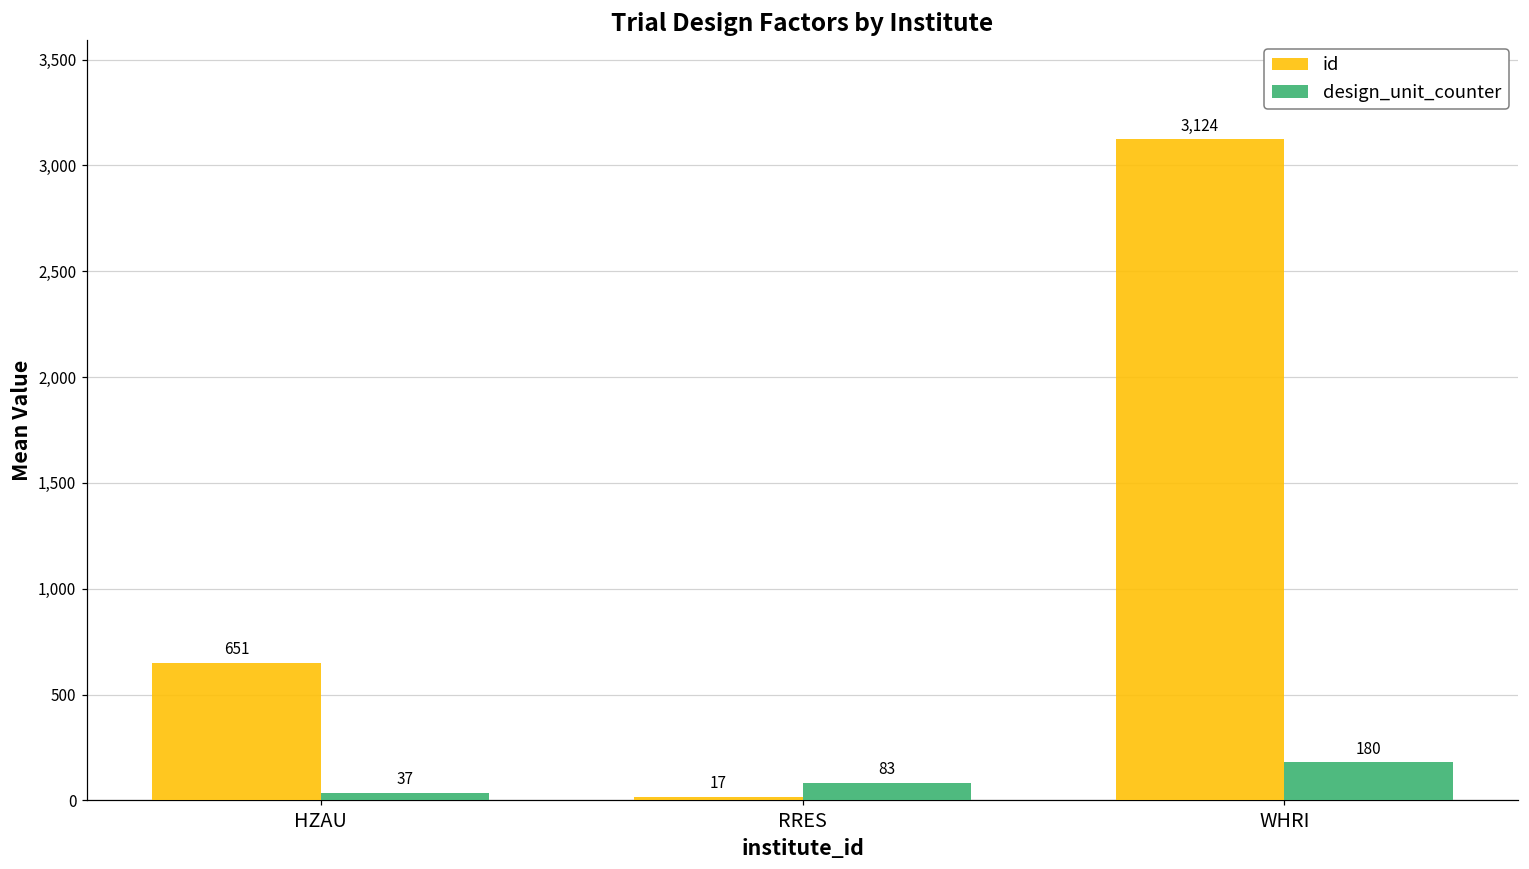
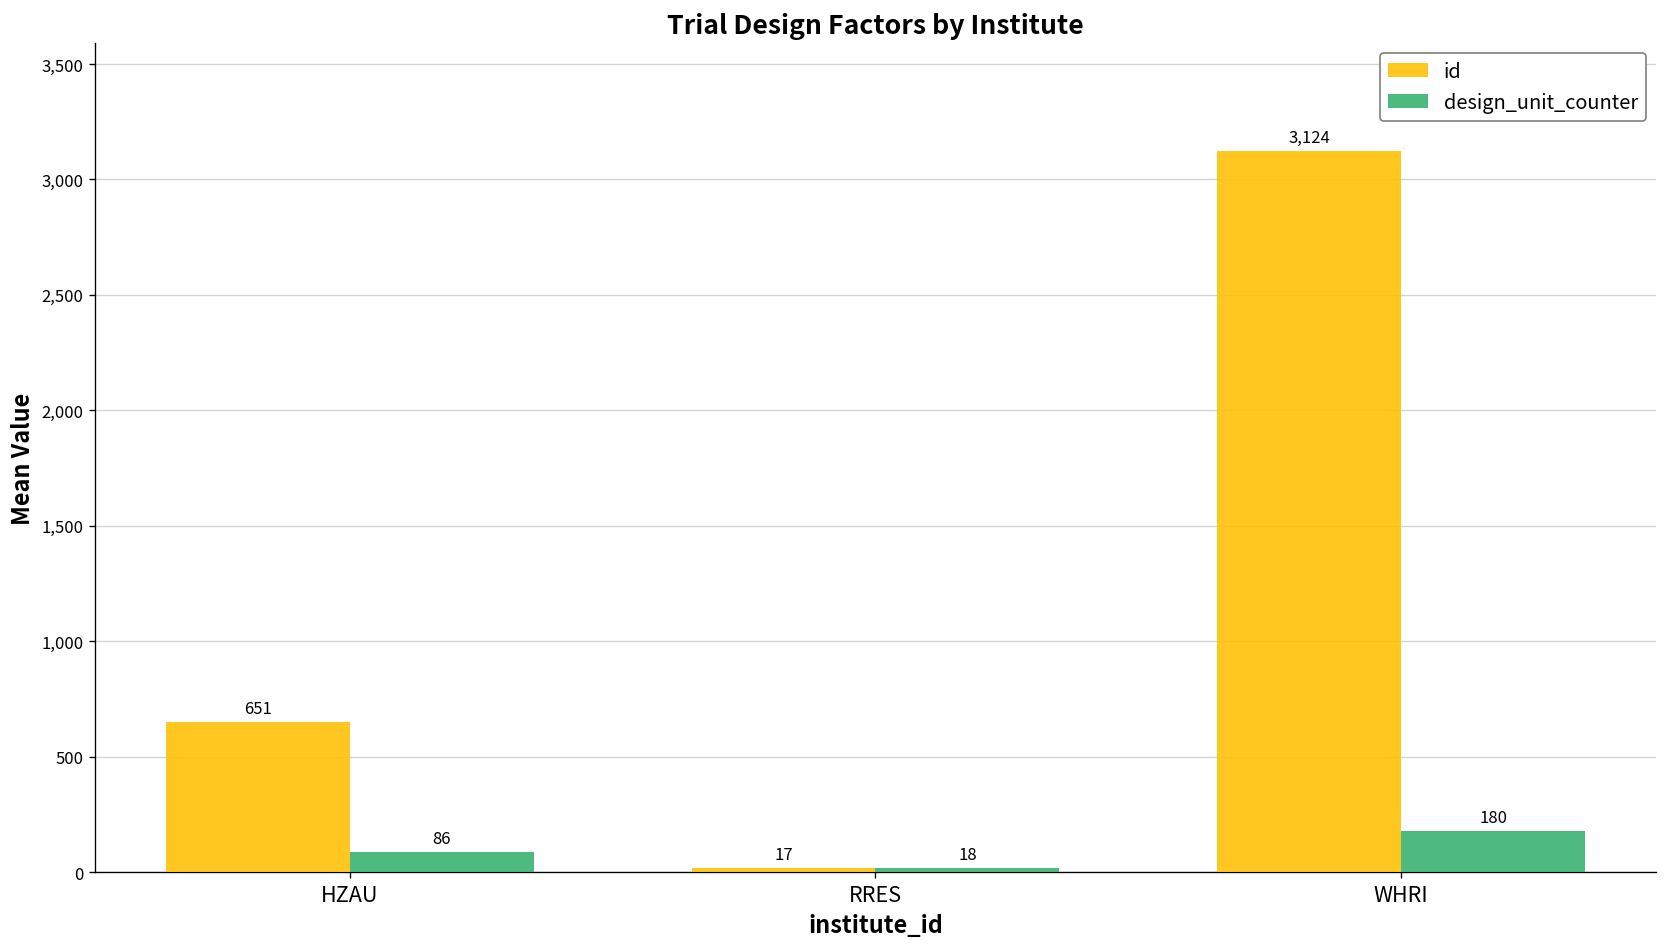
  {
    "id": {
      "HZAU": "651",
      "RRES": "17",
      "WHRI": "3,124"
    },
    "design_unit_counter": {
-     "HZAU": "37",
-     "RRES": "83",
+     "HZAU": "86",
+     "RRES": "18",
      "WHRI": "180"
    }
  }
